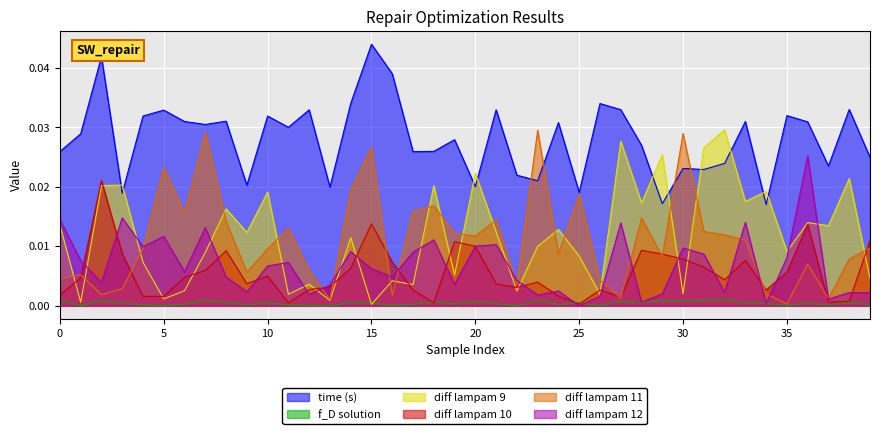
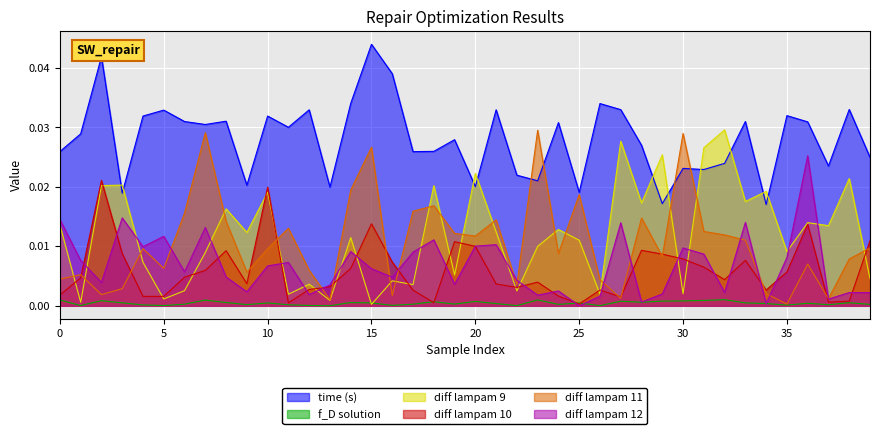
  {
    "time (s)": {
      "0": 0.026,
      "5": 0.033,
      "10": 0.032,
      "15": 0.044,
      "20": 0.020,
      "30": 0.023,
      "35": 0.032
    },
    "f_D solution": {
      "0": 0.001,
      "5": 0.000,
      "10": 0.000,
      "20": 0.001,
      "30": 0.001
    },
    "diff lampam 9": {
      "0": 0.014,
      "5": 0.001,
      "10": 0.019,
      "20": 0.022,
-     "25": 0.008,
+     "25": 0.011,
      "30": 0.002,
      "35": 0.009
    },
    "diff lampam 10": {
      "0": 0.002,
      "5": 0.002,
-     "10": 0.005,
+     "10": 0.020,
      "15": 0.014,
      "30": 0.008,
      "35": 0.006
    },
    "diff lampam 11": {
      "0": 0.004,
-     "5": 0.023,
+     "5": 0.006,
      "10": 0.010,
      "15": 0.027,
      "20": 0.012,
      "30": 0.029
    },
    "diff lampam 12": {
      "0": 0.015,
      "5": 0.012,
      "10": 0.007,
      "15": 0.006,
      "30": 0.010,
      "35": 0.008
    }
  }
